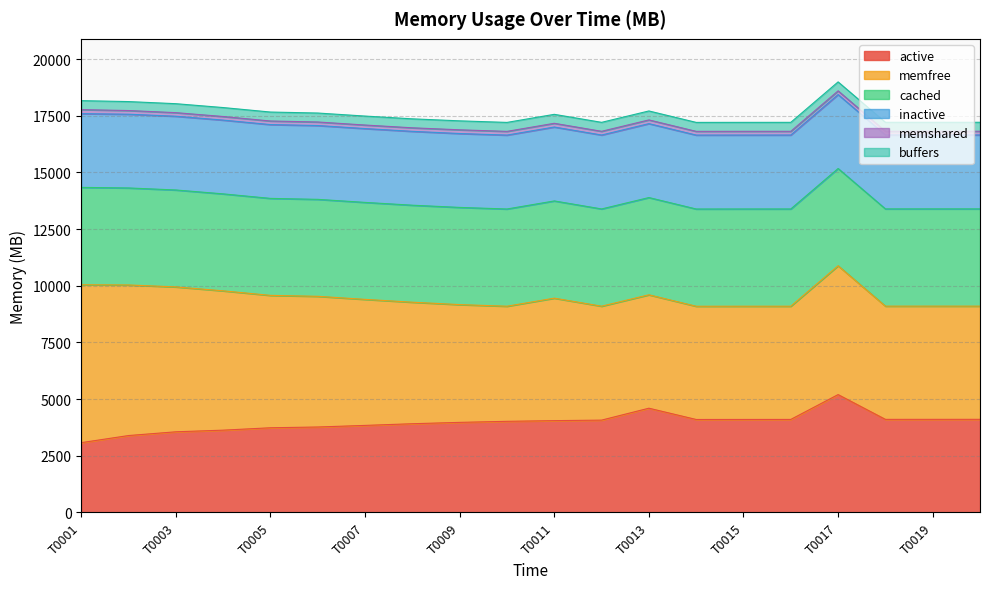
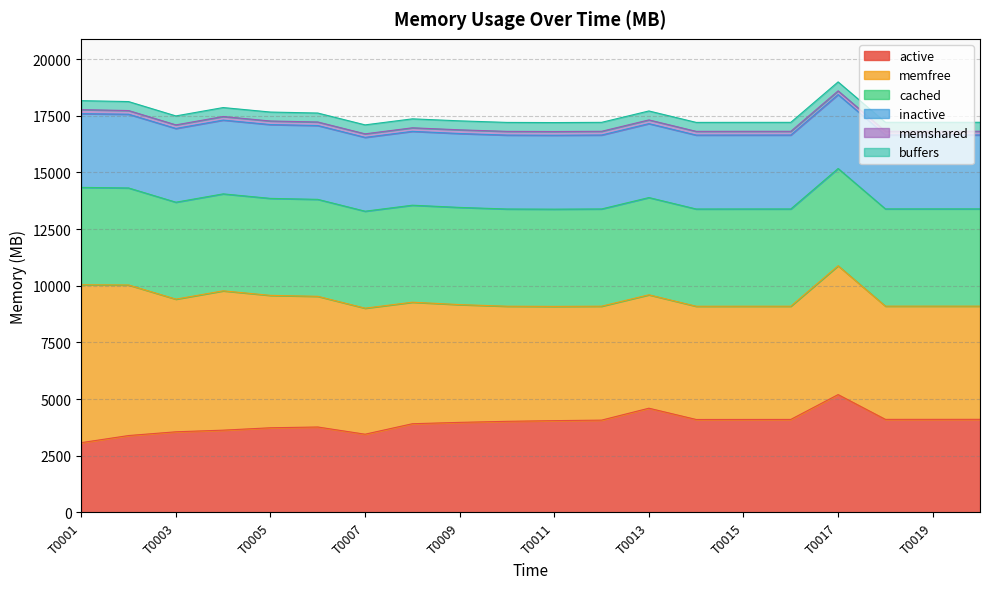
  {
    "active": {
      "T0001": 3100,
      "T0003": 3600,
      "T0005": 3700,
-     "T0007": 3800,
+     "T0007": 3500,
      "T0009": 4000,
      "T0011": 4000,
      "T0013": 4600,
      "T0015": 4100,
      "T0017": 5200,
      "T0019": 4100
    },
    "memfree": {
      "T0001": 7000,
-     "T0003": 6400,
+     "T0003": 5900,
      "T0005": 5800,
      "T0007": 5600,
      "T0009": 5200,
-     "T0011": 5400,
+     "T0011": 5000,
      "T0013": 5000,
      "T0015": 5000,
      "T0017": 5700,
      "T0019": 5000
    },
    "inactive": {
      "T0001": 3300,
      "T0003": 3300,
      "T0005": 3300,
      "T0007": 3300,
      "T0009": 3300,
      "T0011": 3300,
      "T0013": 3300,
      "T0015": 3300,
      "T0017": 3300
    },
    "memshared": {
      "T0001": 200,
      "T0003": 200,
      "T0005": 200,
      "T0007": 200,
      "T0009": 200,
      "T0011": 200,
      "T0013": 200,
      "T0015": 200,
      "T0017": 200
    }
  }
